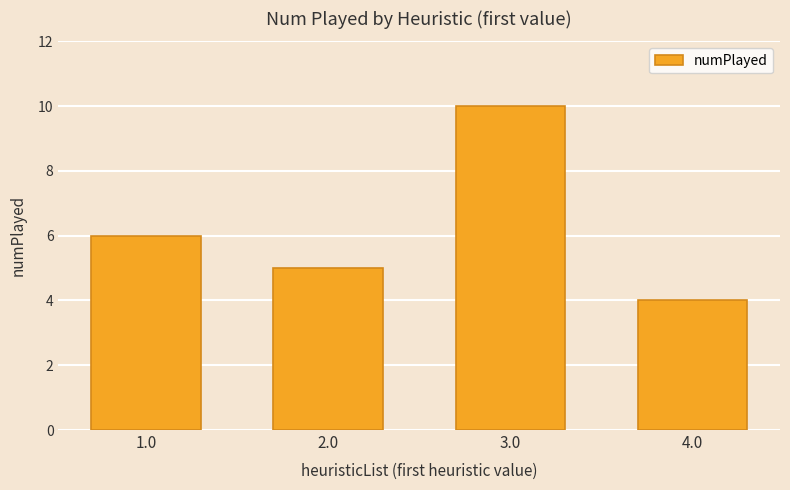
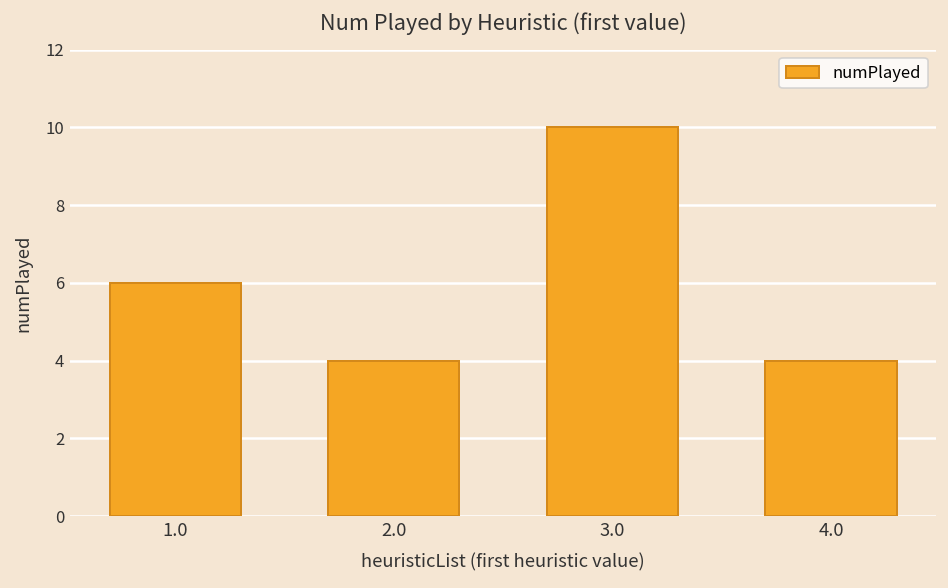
  {
    "1.0": 6,
-   "2.0": 5,
+   "2.0": 4,
    "3.0": 10,
    "4.0": 4
  }
